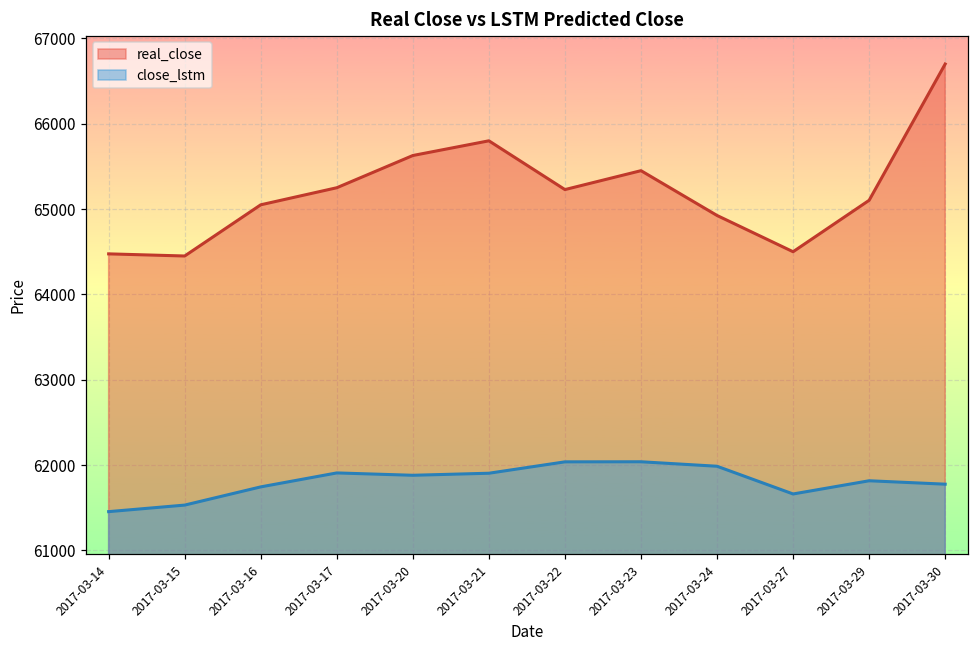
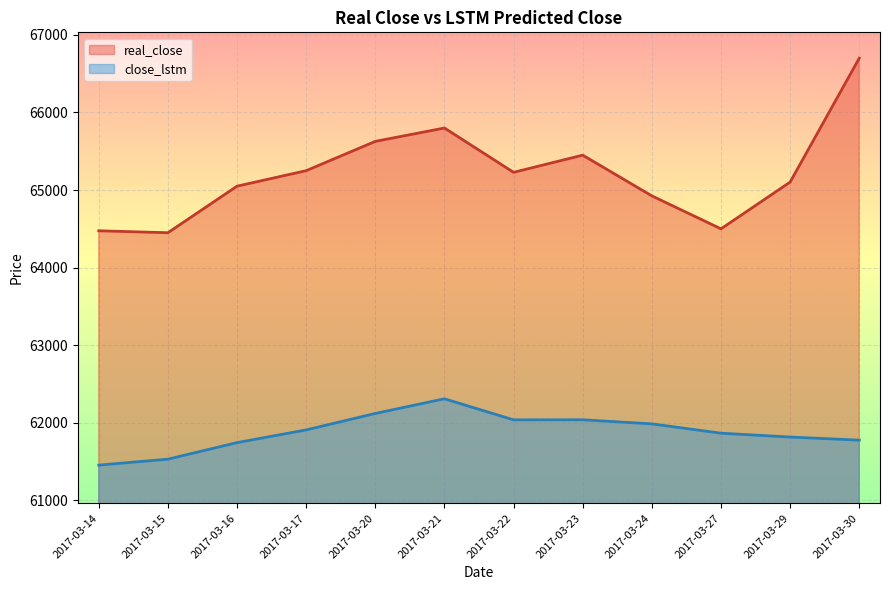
  {
    "real_close": {
      "2017-03-14": 64500,
      "2017-03-15": 64500,
      "2017-03-16": 65100,
      "2017-03-17": 65300,
      "2017-03-20": 65600,
      "2017-03-21": 65800,
      "2017-03-22": 65200,
      "2017-03-23": 65500,
      "2017-03-24": 64900,
      "2017-03-27": 64500,
      "2017-03-29": 65100,
      "2017-03-30": 66700
    },
    "close_lstm": {
      "2017-03-14": 61500,
      "2017-03-15": 61500,
      "2017-03-16": 61700,
      "2017-03-17": 61900,
-     "2017-03-20": 61900,
-     "2017-03-21": 61900,
+     "2017-03-20": 62100,
+     "2017-03-21": 62300,
      "2017-03-22": 62000,
      "2017-03-23": 62000,
      "2017-03-24": 62000,
-     "2017-03-27": 61700,
+     "2017-03-27": 61900,
      "2017-03-29": 61800,
      "2017-03-30": 61800
    }
  }
